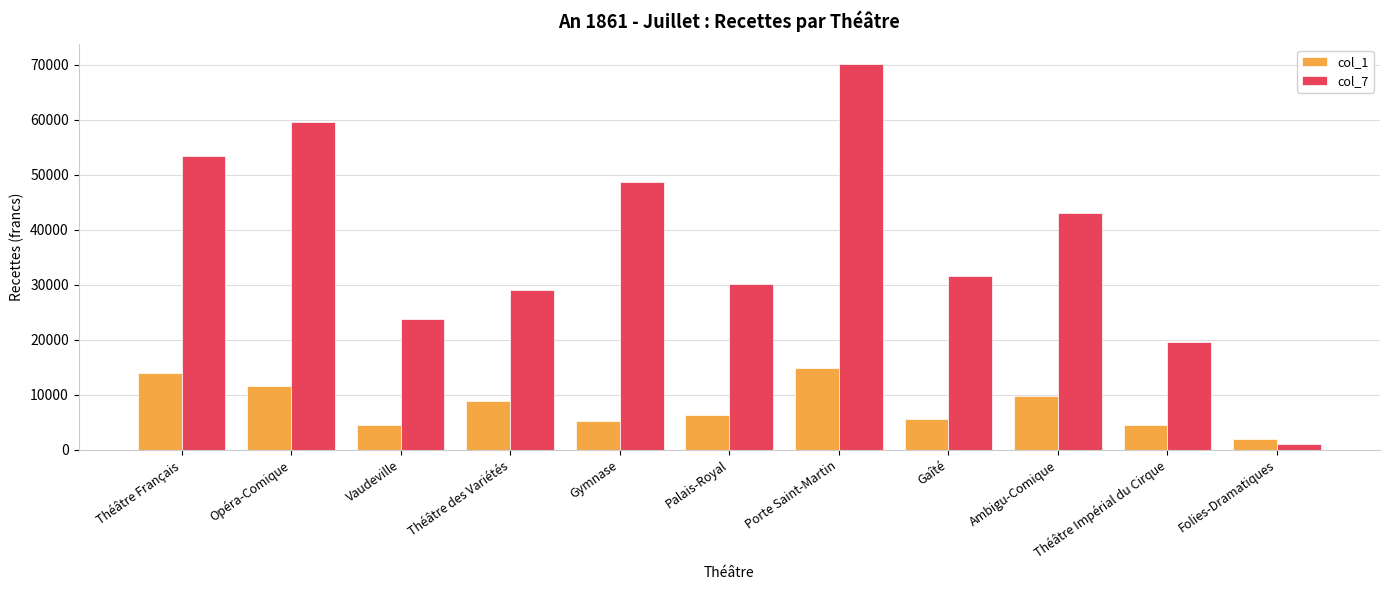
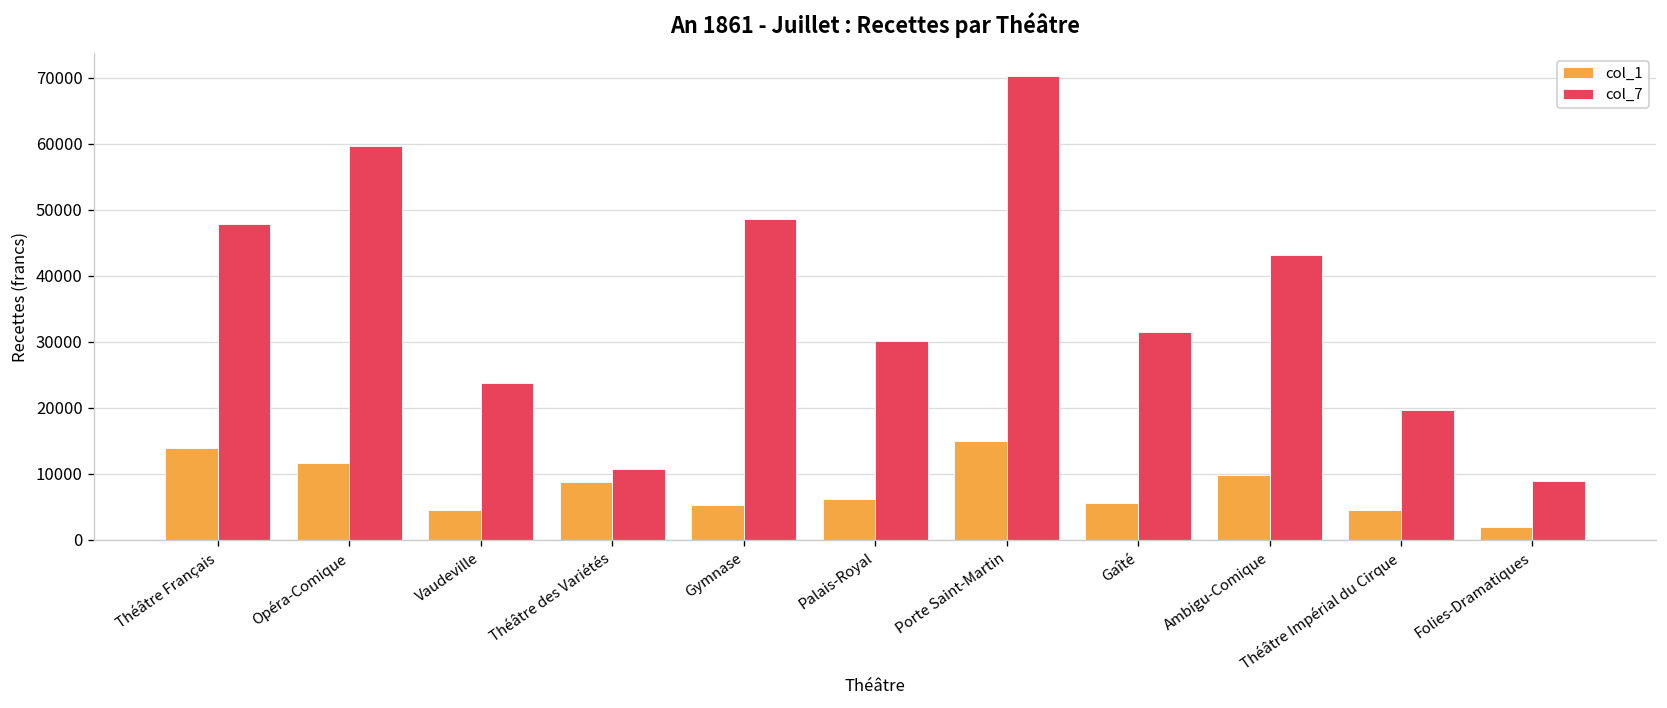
  {
    "col_1": {
      "Théâtre Français": 14000,
      "Opéra-Comique": 12000,
      "Vaudeville": 5000,
      "Théâtre des Variétés": 9000,
      "Gymnase": 5000,
      "Palais-Royal": 6000,
      "Porte Saint-Martin": 15000,
      "Gaîté": 6000,
      "Ambigu-Comique": 10000,
      "Théâtre Impérial du Cirque": 5000,
      "Folies-Dramatiques": 2000
    },
    "col_7": {
-     "Théâtre Français": 53000,
+     "Théâtre Français": 48000,
      "Opéra-Comique": 60000,
      "Vaudeville": 24000,
-     "Théâtre des Variétés": 29000,
+     "Théâtre des Variétés": 11000,
      "Gymnase": 49000,
      "Palais-Royal": 30000,
      "Porte Saint-Martin": 70000,
      "Gaîté": 32000,
      "Ambigu-Comique": 43000,
      "Théâtre Impérial du Cirque": 20000,
-     "Folies-Dramatiques": 1000
+     "Folies-Dramatiques": 9000
    }
  }
